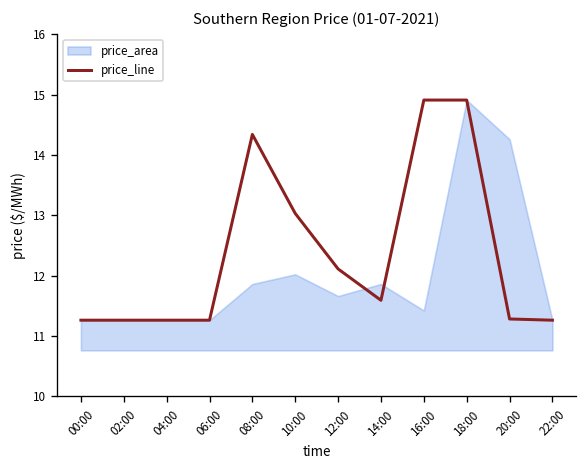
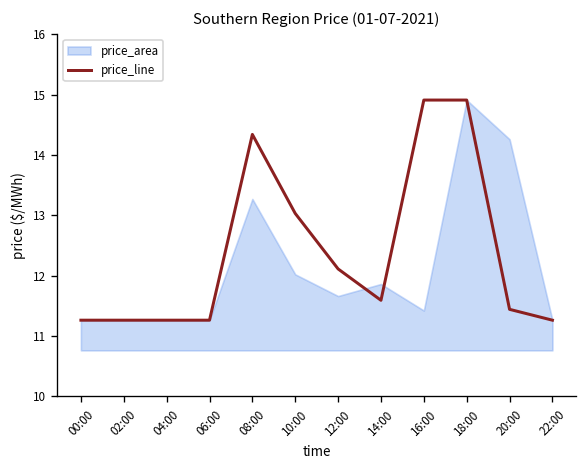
  {
    "price_area": {
-     "08:00": 11.9,
+     "08:00": 13.3,
      "10:00": 12.0,
      "12:00": 11.7,
      "14:00": 11.9,
      "16:00": 11.4,
      "20:00": 14.3
    },
    "price_line": {
      "08:00": 14.3,
      "10:00": 13.0,
      "12:00": 12.1,
      "14:00": 11.6,
      "16:00": 14.9,
-     "20:00": 11.3
+     "20:00": 11.4
    }
  }
